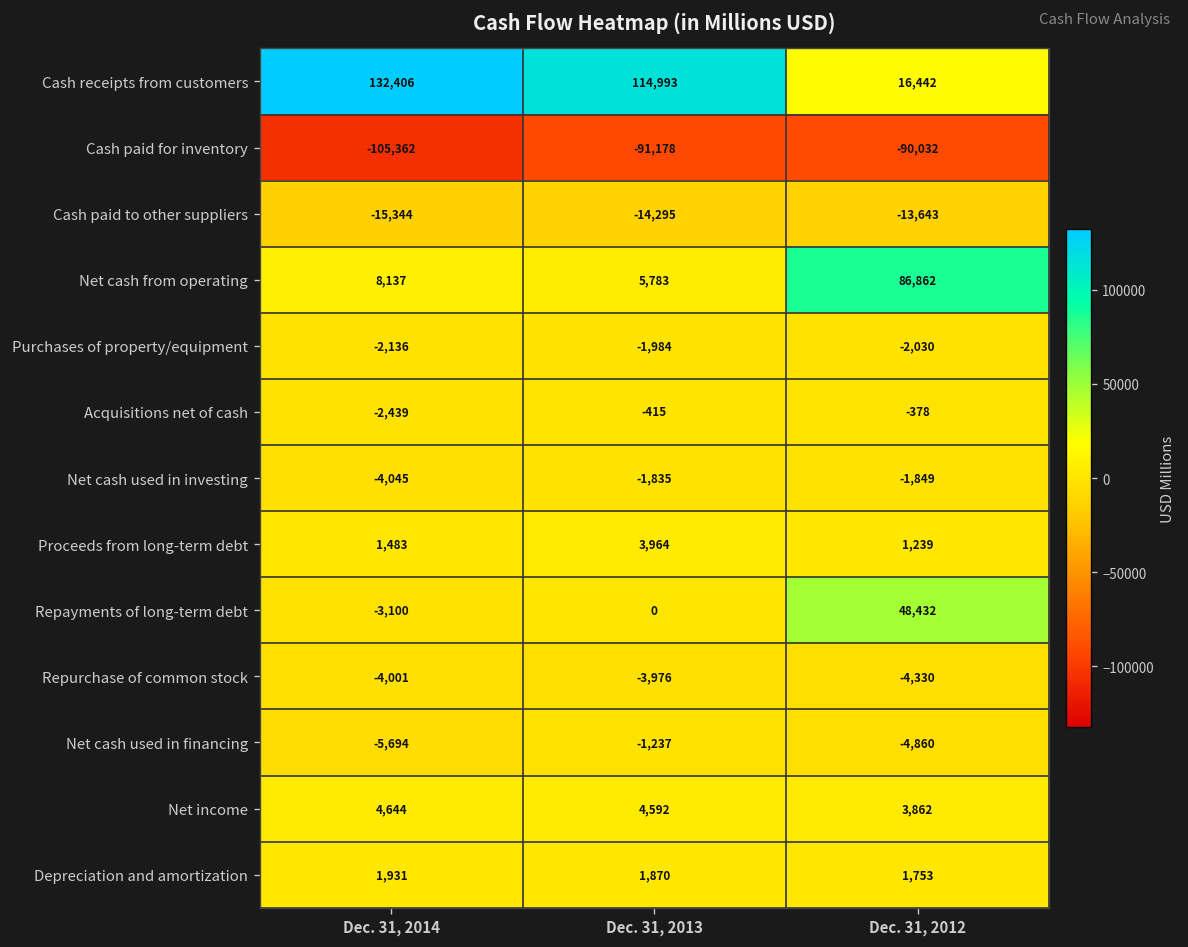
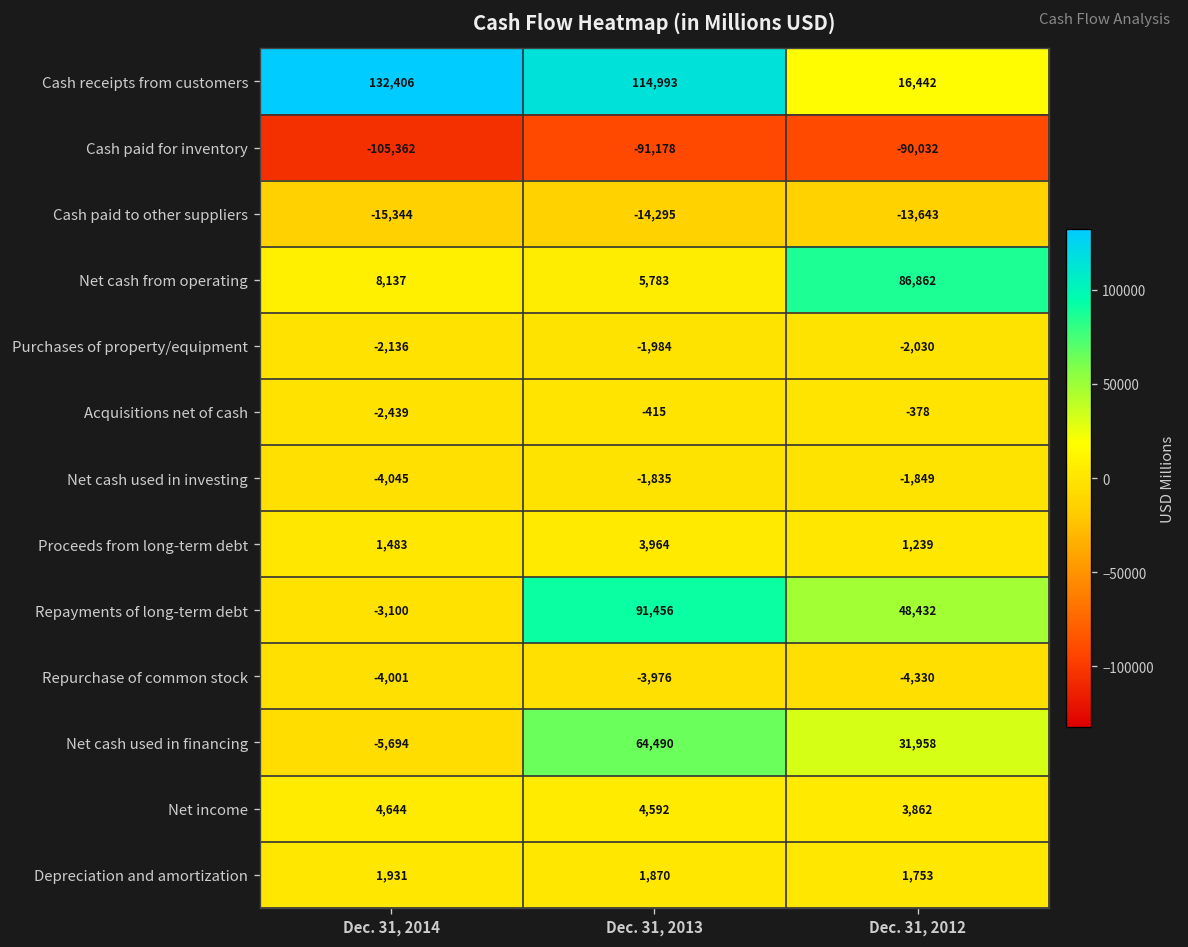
  {
    "Cash receipts from customers": {
      "Dec. 31, 2014": "132,406",
      "Dec. 31, 2013": "114,993",
      "Dec. 31, 2012": "16,442"
    },
    "Cash paid for inventory": {
      "Dec. 31, 2014": "-105,362",
      "Dec. 31, 2013": "-91,178",
      "Dec. 31, 2012": "-90,032"
    },
    "Cash paid to other suppliers": {
      "Dec. 31, 2014": "-15,344",
      "Dec. 31, 2013": "-14,295",
      "Dec. 31, 2012": "-13,643"
    },
    "Net cash from operating": {
      "Dec. 31, 2014": "8,137",
      "Dec. 31, 2013": "5,783",
      "Dec. 31, 2012": "86,862"
    },
    "Purchases of property/equipment": {
      "Dec. 31, 2014": "-2,136",
      "Dec. 31, 2013": "-1,984",
      "Dec. 31, 2012": "-2,030"
    },
    "Acquisitions net of cash": {
      "Dec. 31, 2014": "-2,439",
      "Dec. 31, 2013": "-415",
      "Dec. 31, 2012": "-378"
    },
    "Net cash used in investing": {
      "Dec. 31, 2014": "-4,045",
      "Dec. 31, 2013": "-1,835",
      "Dec. 31, 2012": "-1,849"
    },
    "Proceeds from long-term debt": {
      "Dec. 31, 2014": "1,483",
      "Dec. 31, 2013": "3,964",
      "Dec. 31, 2012": "1,239"
    },
    "Repayments of long-term debt": {
      "Dec. 31, 2014": "-3,100",
-     "Dec. 31, 2013": "0",
+     "Dec. 31, 2013": "91,456",
      "Dec. 31, 2012": "48,432"
    },
    "Repurchase of common stock": {
      "Dec. 31, 2014": "-4,001",
      "Dec. 31, 2013": "-3,976",
      "Dec. 31, 2012": "-4,330"
    },
    "Net cash used in financing": {
      "Dec. 31, 2014": "-5,694",
-     "Dec. 31, 2013": "-1,237",
-     "Dec. 31, 2012": "-4,860"
+     "Dec. 31, 2013": "64,490",
+     "Dec. 31, 2012": "31,958"
    },
    "Net income": {
      "Dec. 31, 2014": "4,644",
      "Dec. 31, 2013": "4,592",
      "Dec. 31, 2012": "3,862"
    },
    "Depreciation and amortization": {
      "Dec. 31, 2014": "1,931",
      "Dec. 31, 2013": "1,870",
      "Dec. 31, 2012": "1,753"
    }
  }
